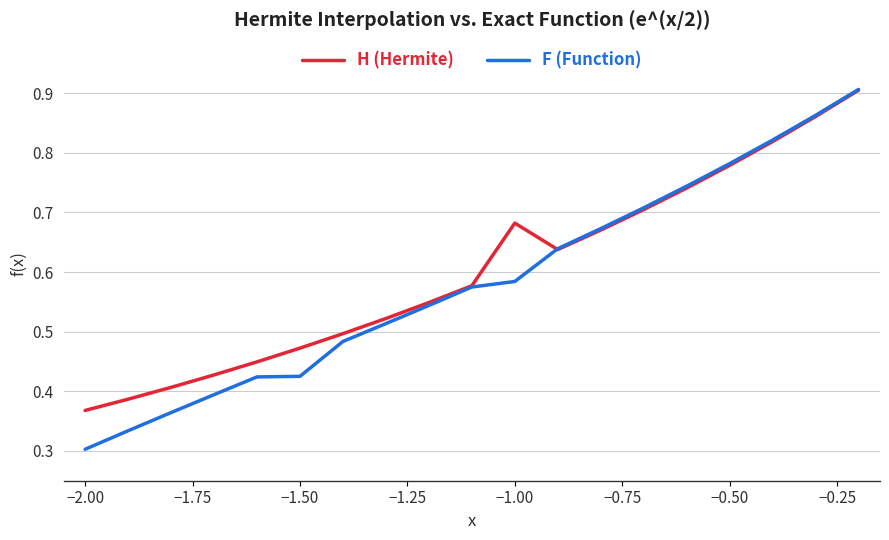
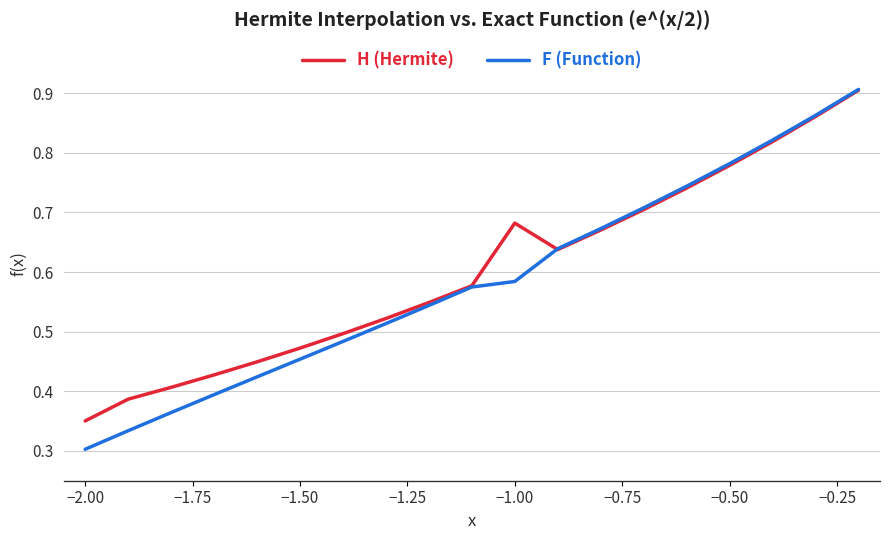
  {
    "H (Hermite)": {
-     "−2.00": 0.37,
+     "−2.00": 0.35,
      "−1.50": 0.47,
      "−1.00": 0.68
    },
    "F (Function)": {
      "−2.00": 0.30,
-     "−1.50": 0.43,
+     "−1.50": 0.45,
      "−1.00": 0.58
    }
  }
